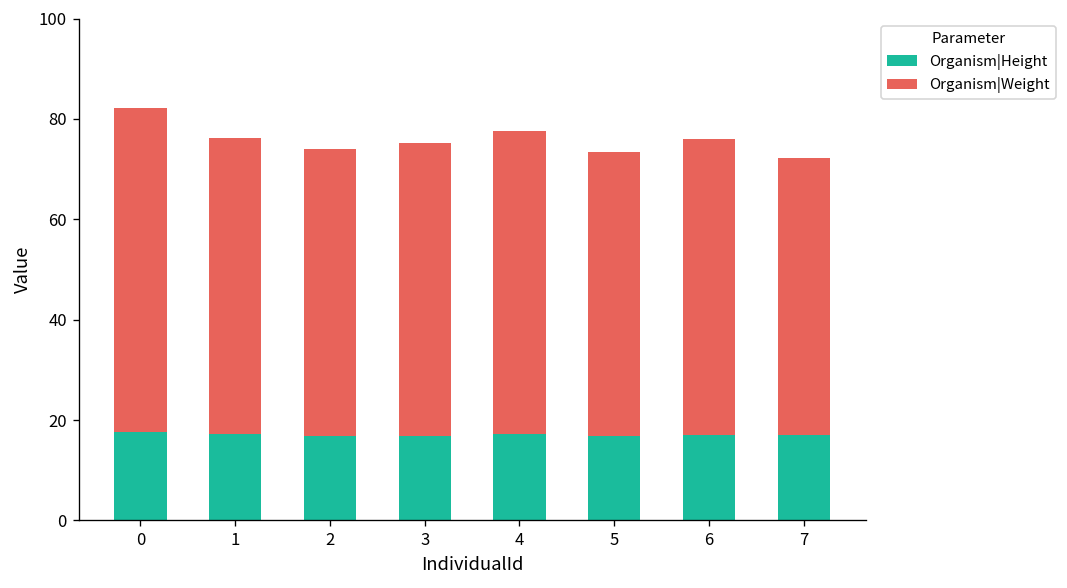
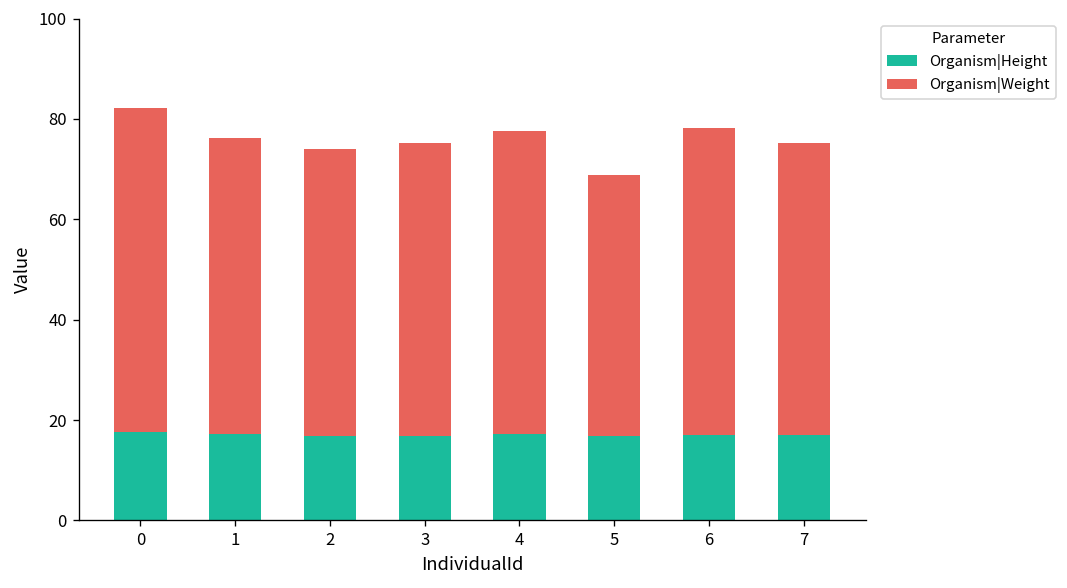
  {
    "Organism|Height": {
      "0": 18,
      "1": 17,
      "2": 17,
      "3": 17,
      "4": 17,
      "5": 17,
      "6": 17,
      "7": 17
    },
    "Organism|Weight": {
      "0": 64,
      "1": 59,
      "2": 57,
      "3": 58,
      "4": 60,
-     "5": 57,
-     "6": 59,
-     "7": 55
+     "5": 52,
+     "6": 61,
+     "7": 58
    }
  }
